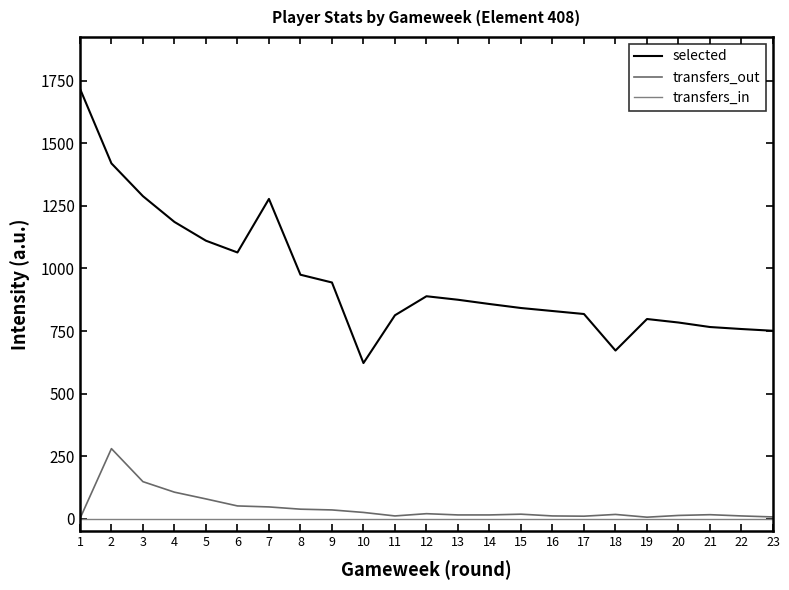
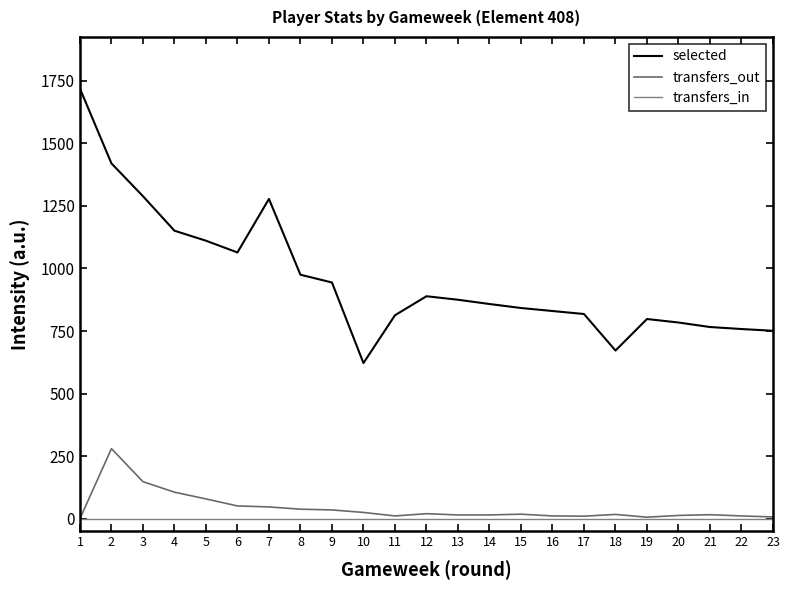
  {
    "selected": {
      "1": 1720,
      "2": 1420,
      "3": 1290,
-     "4": 1190,
+     "4": 1150,
      "5": 1110,
      "6": 1060,
      "7": 1280,
      "8": 980,
      "9": 940,
      "10": 620,
      "11": 810,
      "12": 890,
      "13": 880,
      "14": 860,
      "15": 840,
      "16": 830,
      "17": 820,
      "18": 670,
      "19": 800,
      "20": 780,
      "21": 770,
      "22": 760,
      "23": 750
    }
  }
